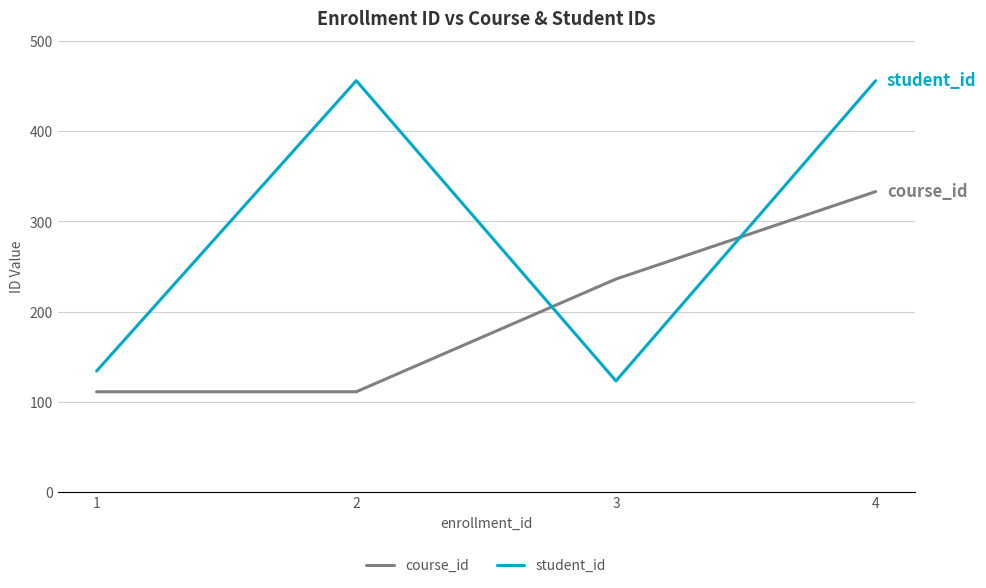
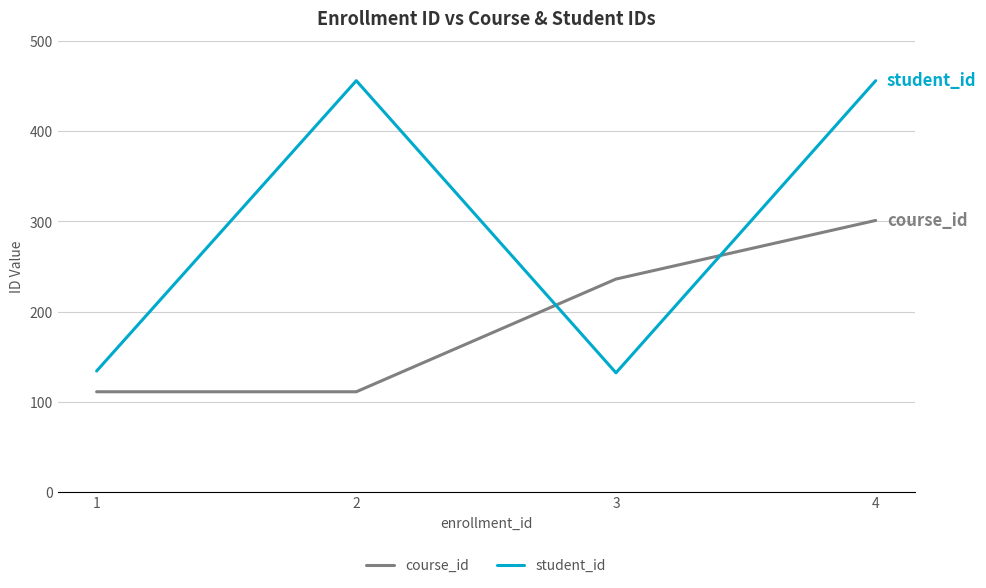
  {
    "course_id": {
      "1": 110,
      "2": 110,
      "3": 240,
-     "4": 330
+     "4": 300
    },
    "student_id": {
      "1": 130,
      "2": 460,
-     "3": 120,
+     "3": 130,
      "4": 460
    }
  }
